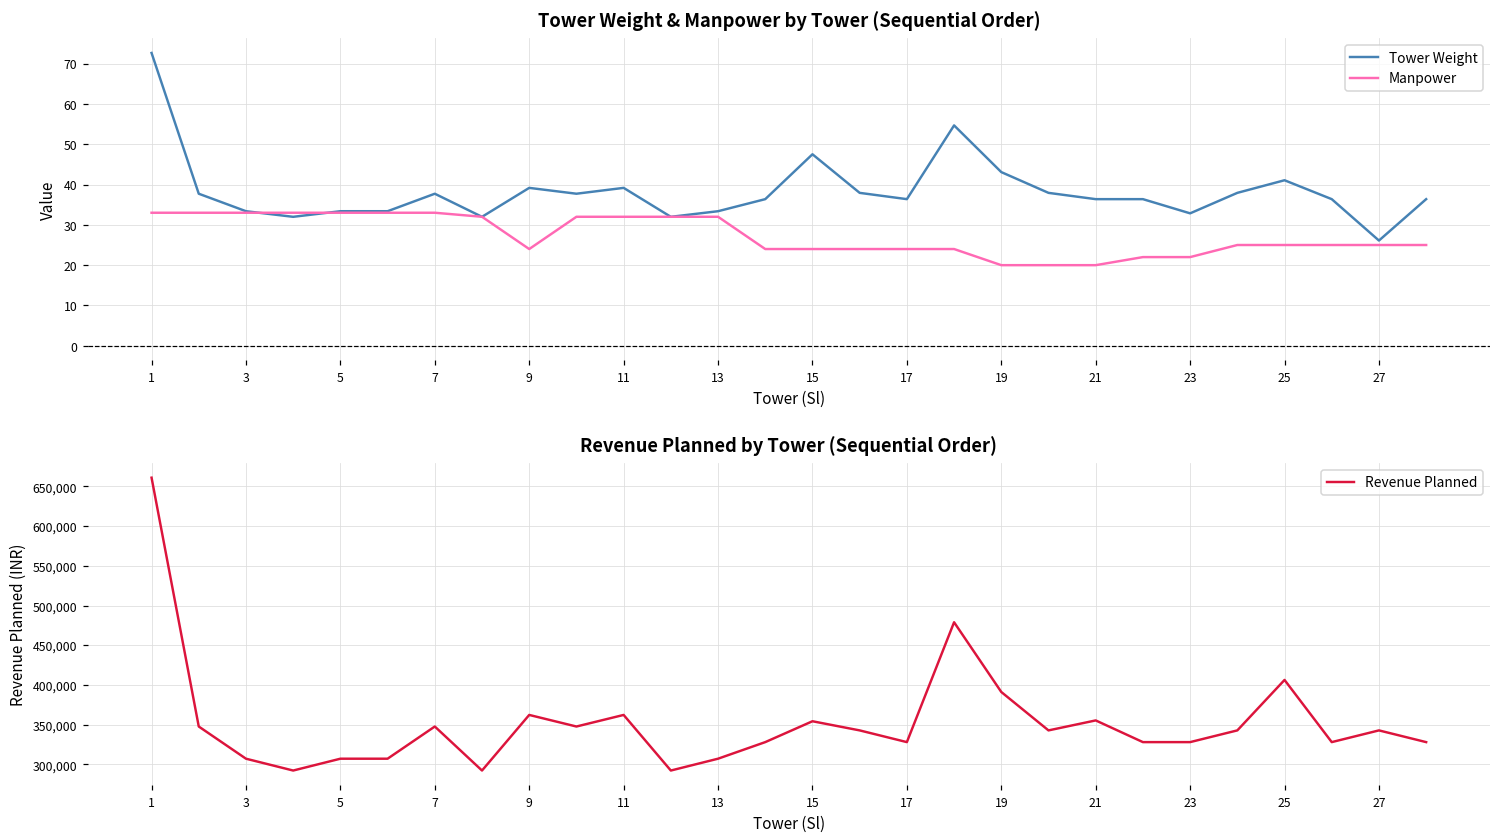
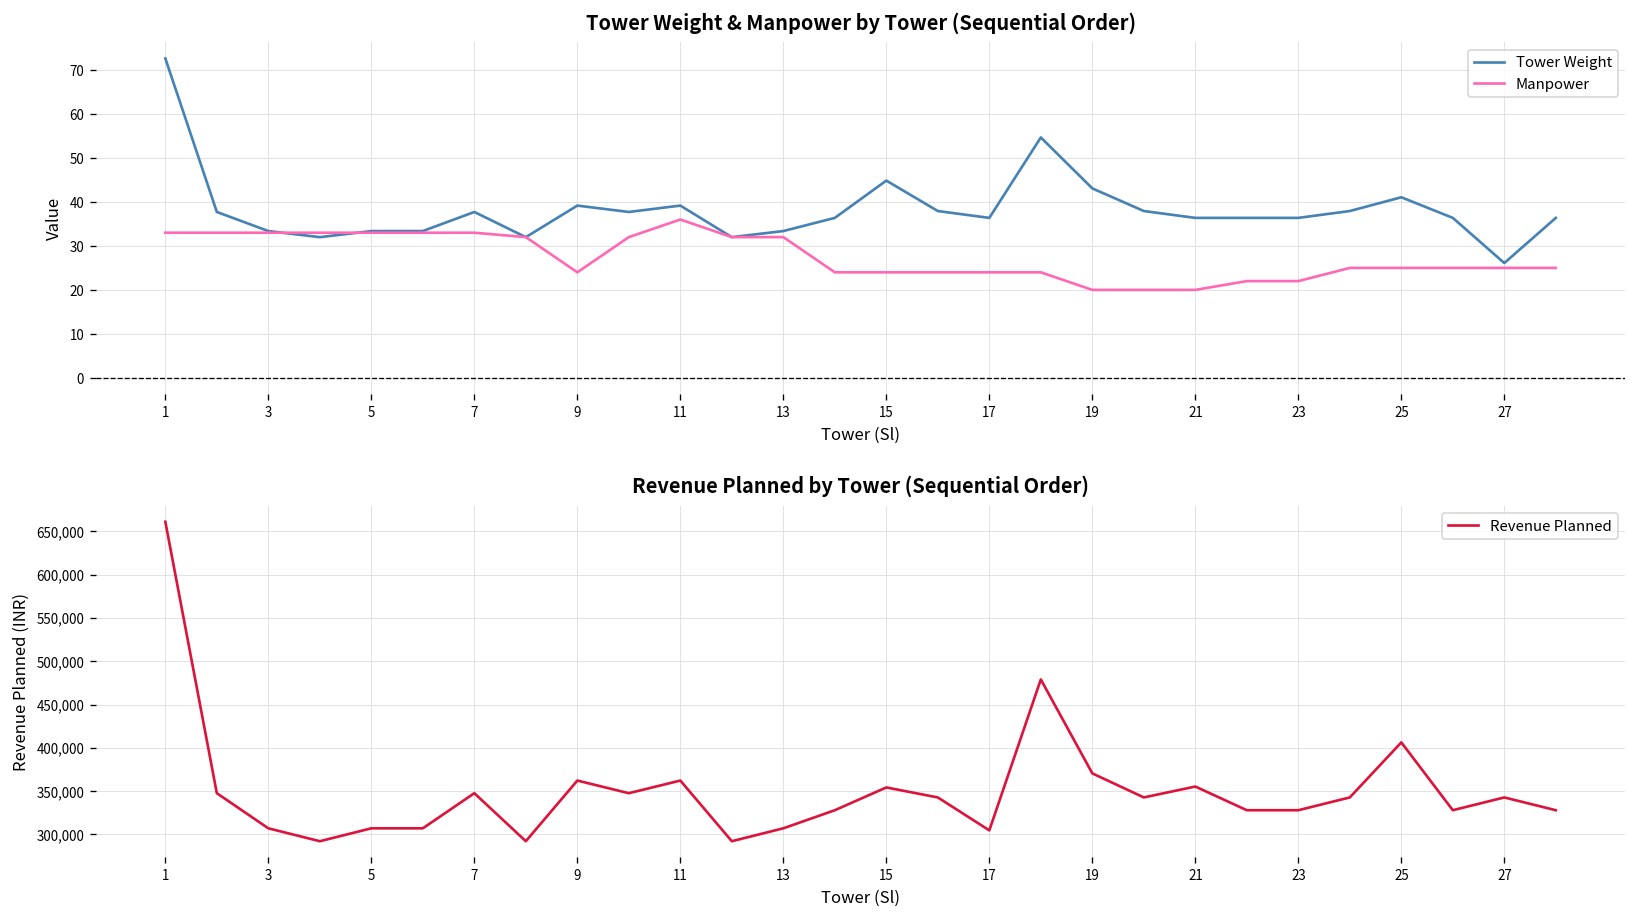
  {
    "Tower Weight & Manpower by Tower (Sequential Order)": {
      "Tower Weight": {
        "1": "73",
        "7": "38",
        "9": "39",
        "11": "39",
        "13": "33",
-       "15": "48",
+       "15": "45",
        "17": "36",
        "19": "43",
        "21": "36",
-       "23": "33",
+       "23": "36",
        "25": "41",
        "27": "26"
      },
      "Manpower": {
        "1": "33",
        "7": "33",
        "9": "24",
-       "11": "32",
+       "11": "36",
        "13": "32",
        "15": "24",
        "17": "24",
        "19": "20",
        "21": "20",
        "23": "22",
        "25": "25",
        "27": "25"
      }
    },
    "Revenue Planned by Tower (Sequential Order)": {
      "1": "660,000",
      "3": "310,000",
      "5": "310,000",
      "7": "350,000",
      "9": "360,000",
      "11": "360,000",
      "13": "310,000",
      "15": "350,000",
-     "17": "330,000",
-     "19": "390,000",
+     "17": "300,000",
+     "19": "370,000",
      "21": "360,000",
      "23": "330,000",
      "25": "410,000",
      "27": "340,000"
    }
  }
